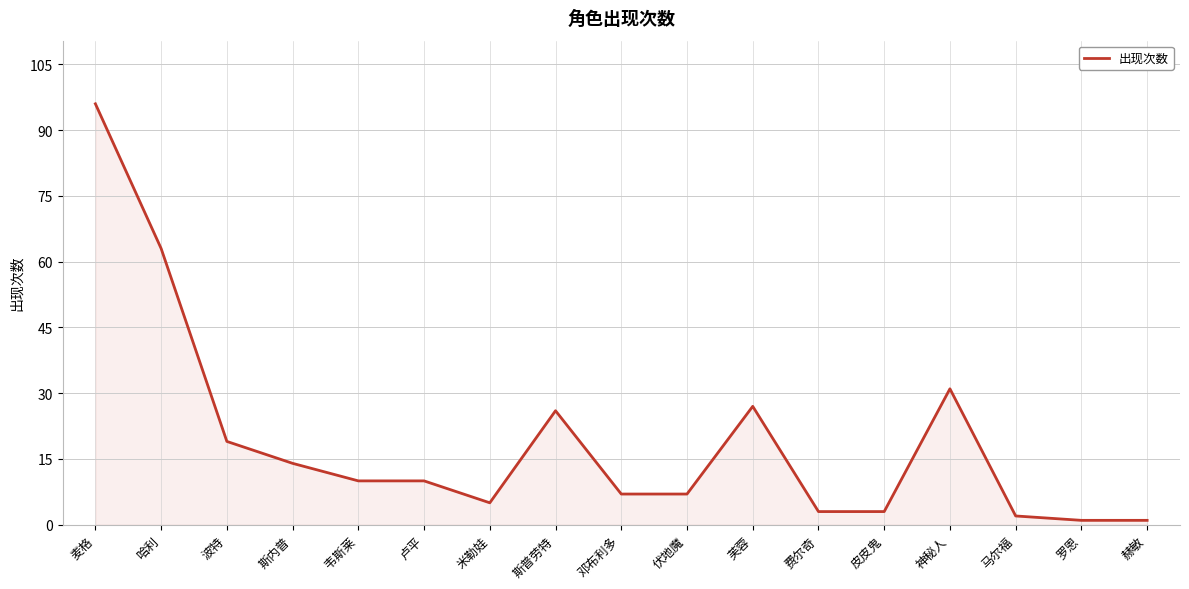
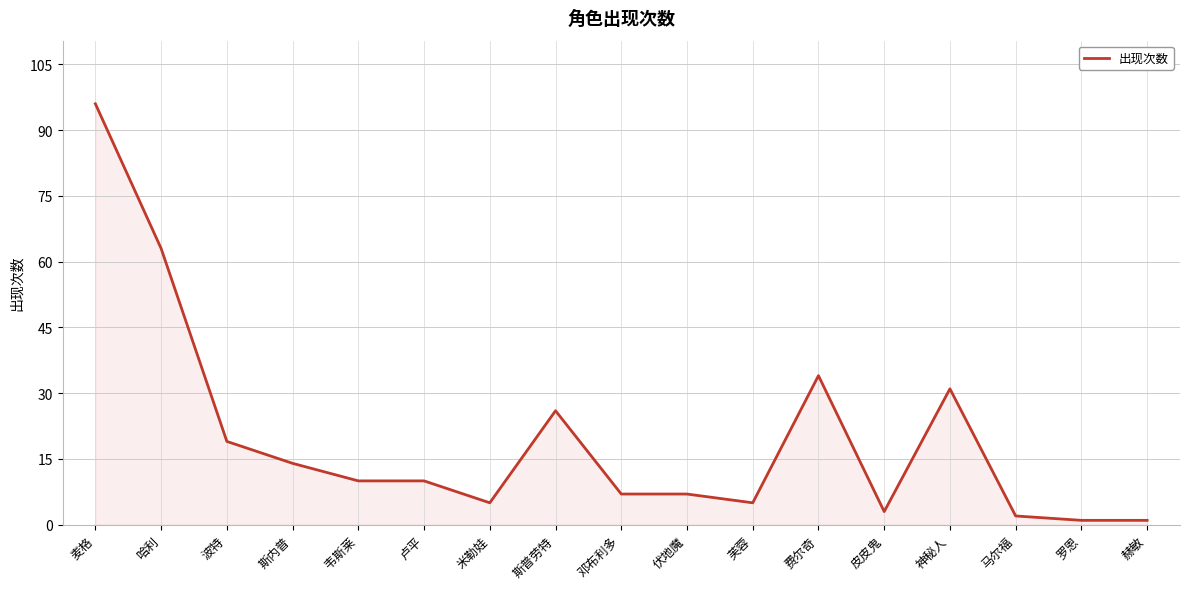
  {
    "麦格": 96,
    "哈利": 63,
    "波特": 19,
    "斯内普": 14,
    "韦斯莱": 10,
    "卢平": 10,
    "米勒娃": 5,
    "斯普劳特": 26,
    "邓布利多": 7,
    "伏地魔": 7,
-   "芙蓉": 27,
-   "费尔奇": 3,
+   "芙蓉": 5,
+   "费尔奇": 34,
    "皮皮鬼": 3,
    "神秘人": 31,
    "马尔福": 2,
    "罗恩": 1,
    "赫敏": 1
  }
